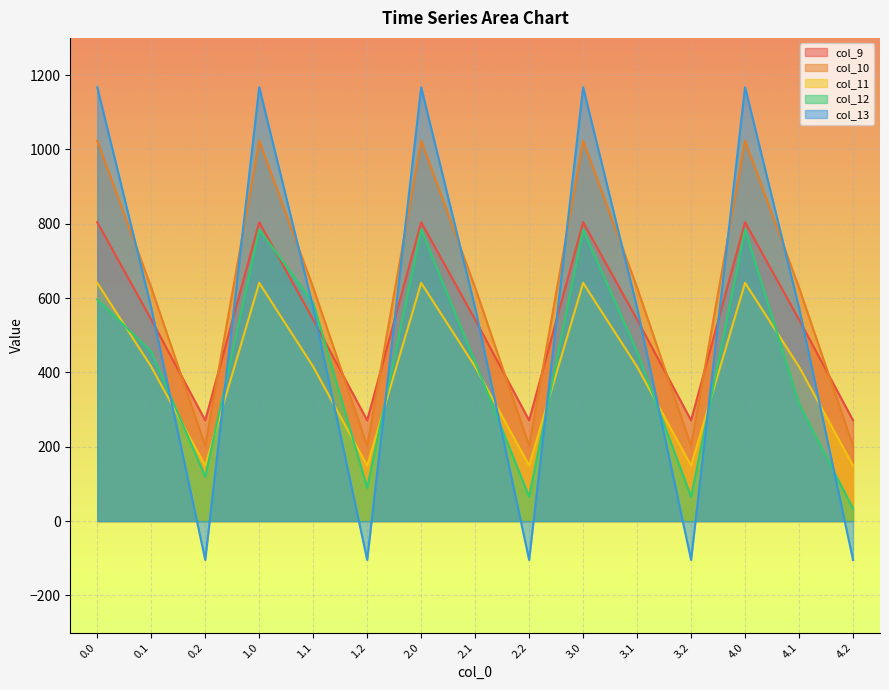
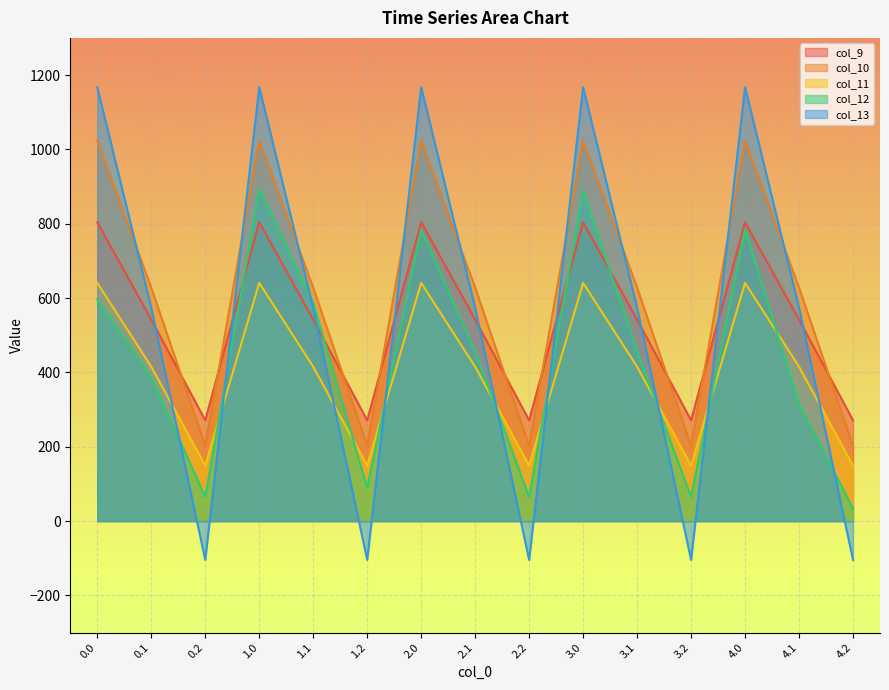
  {
    "col_12": {
      "0.0": 600,
-     "0.1": 460,
-     "0.2": 120,
-     "1.0": 780,
+     "0.1": 390,
+     "0.2": 70,
+     "1.0": 890,
      "1.1": 590,
      "1.2": 90,
      "2.0": 780,
-     "2.1": 430,
+     "2.1": 460,
      "2.2": 70,
-     "3.0": 780,
+     "3.0": 890,
      "3.1": 460,
      "3.2": 70,
      "4.0": 780,
      "4.1": 320,
      "4.2": 30
    }
  }
